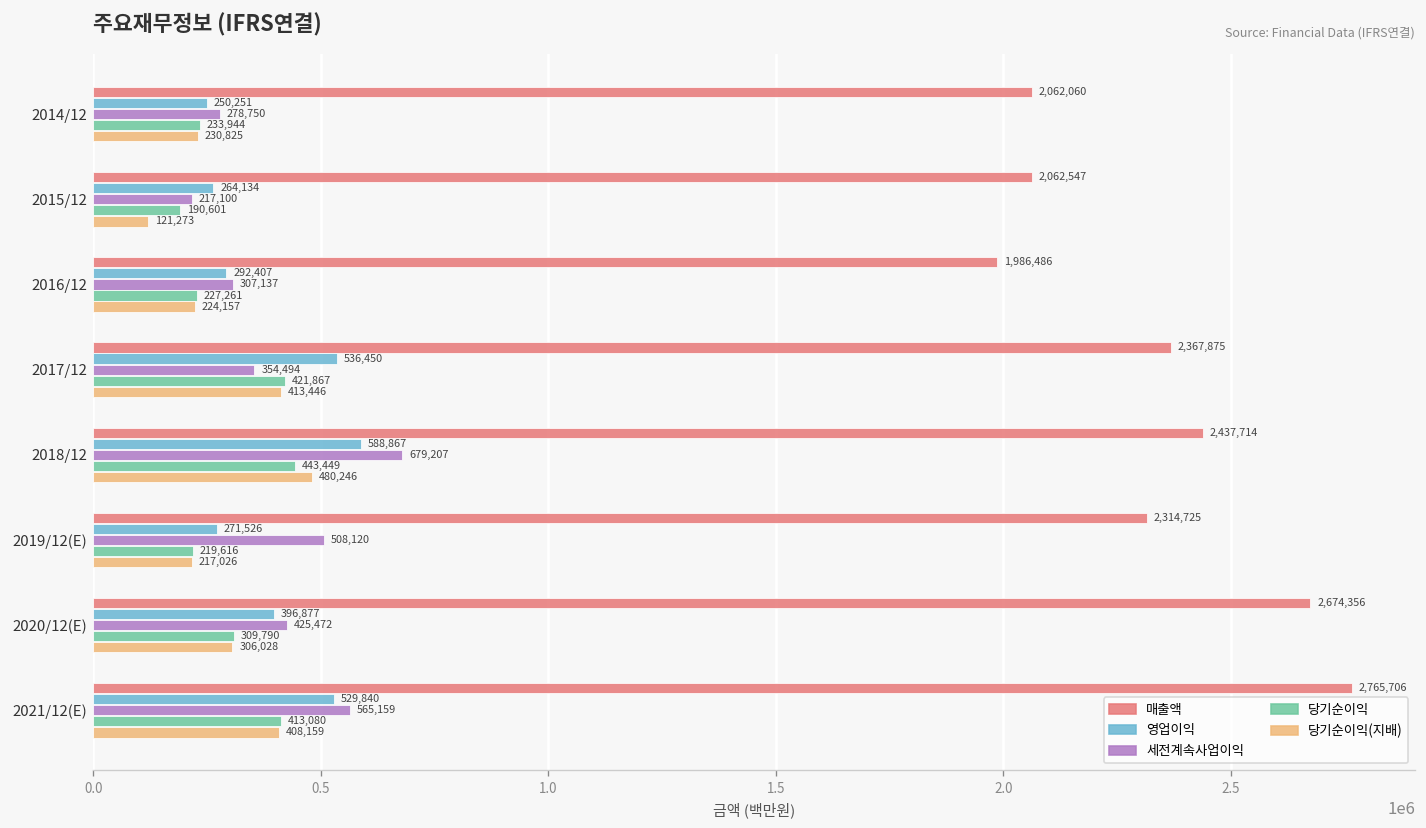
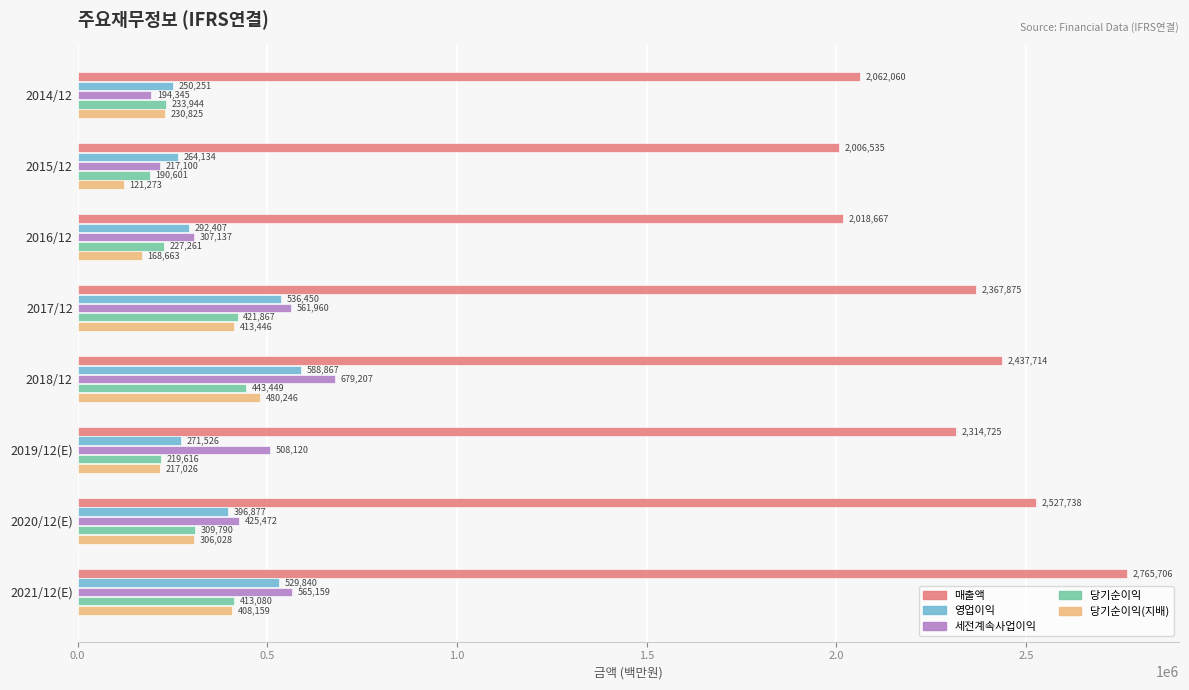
  {
    "매출액": {
      "2014/12": "2,062,060",
-     "2015/12": "2,062,547",
-     "2016/12": "1,986,486",
+     "2015/12": "2,006,535",
+     "2016/12": "2,018,667",
      "2017/12": "2,367,875",
      "2018/12": "2,437,714",
      "2019/12(E)": "2,314,725",
-     "2020/12(E)": "2,674,356",
+     "2020/12(E)": "2,527,738",
      "2021/12(E)": "2,765,706"
    },
    "세전계속사업이익": {
-     "2014/12": "278,750",
+     "2014/12": "194,345",
      "2015/12": "217,100",
      "2016/12": "307,137",
-     "2017/12": "354,494",
+     "2017/12": "561,960",
      "2018/12": "679,207",
      "2019/12(E)": "508,120",
      "2020/12(E)": "425,472",
      "2021/12(E)": "565,159"
    },
    "당기순이익(지배)": {
      "2014/12": "230,825",
      "2015/12": "121,273",
-     "2016/12": "224,157",
+     "2016/12": "168,663",
      "2017/12": "413,446",
      "2018/12": "480,246",
      "2019/12(E)": "217,026",
      "2020/12(E)": "306,028",
      "2021/12(E)": "408,159"
    }
  }
